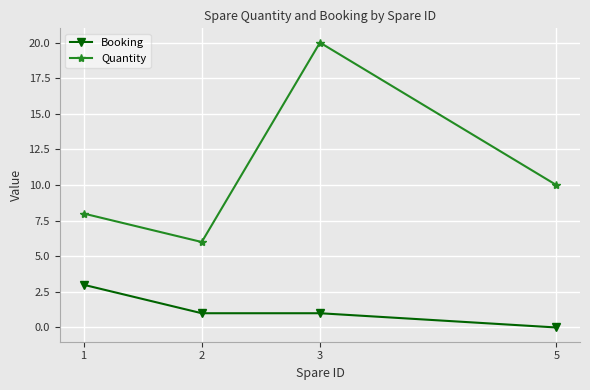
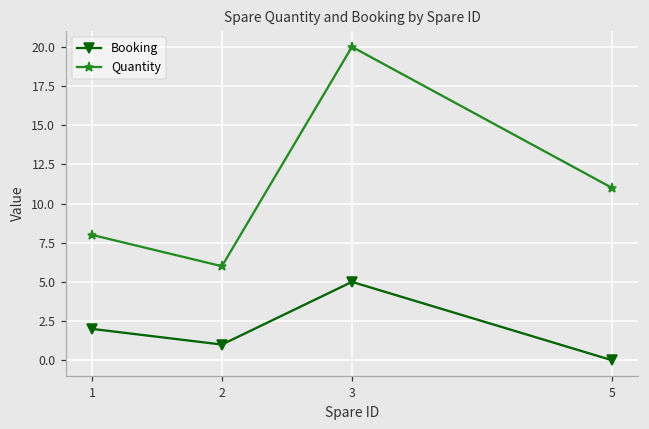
  {
    "Booking": {
-     "1": 3,
+     "1": 2,
      "2": 1,
-     "3": 1,
+     "3": 5,
      "5": 0
    },
    "Quantity": {
      "1": 8,
      "2": 6,
      "3": 20,
-     "5": 10
+     "5": 11
    }
  }
